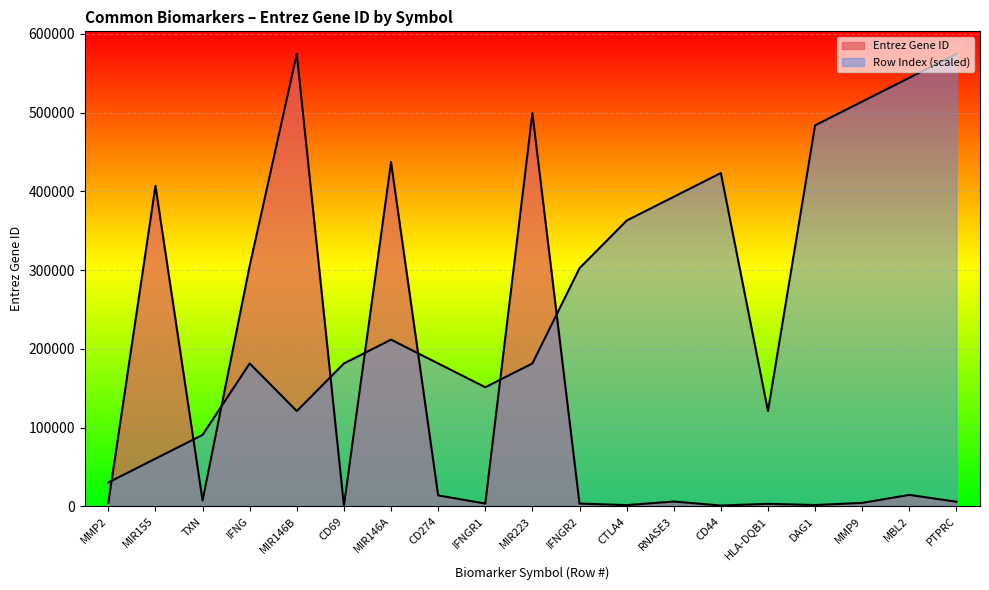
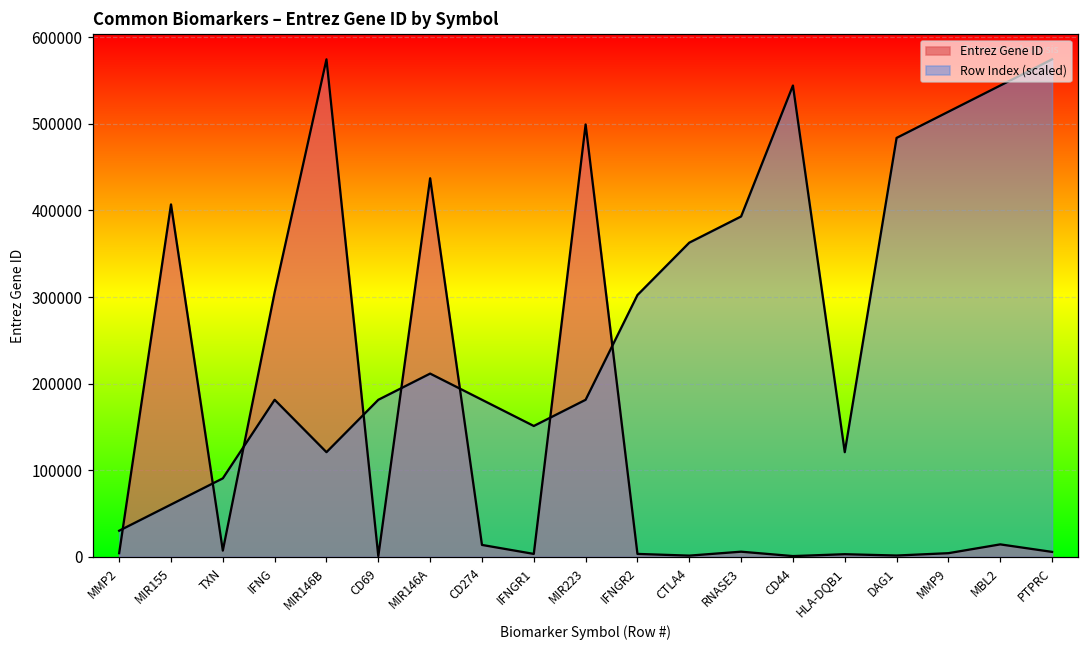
  {
    "Entrez Gene ID": {
      "MMP2": 0,
      "MIR155": 410000,
      "TXN": 10000,
      "IFNG": 310000,
      "MIR146B": 570000,
      "CD69": 0,
      "MIR146A": 440000,
      "CD274": 10000,
      "IFNGR1": 0,
      "MIR223": 500000,
      "IFNGR2": 0,
      "CTLA4": 0,
      "RNASE3": 10000,
      "CD44": 0,
      "HLA-DQB1": 0,
      "DAG1": 0,
      "MMP9": 0,
      "MBL2": 10000,
      "PTPRC": 10000
    },
    "Row Index (scaled)": {
      "MMP2": 30000,
      "MIR155": 60000,
      "TXN": 90000,
      "IFNG": 180000,
      "MIR146B": 120000,
      "CD69": 180000,
      "MIR146A": 210000,
      "CD274": 180000,
      "IFNGR1": 150000,
      "MIR223": 180000,
      "IFNGR2": 300000,
      "CTLA4": 360000,
      "RNASE3": 390000,
-     "CD44": 420000,
+     "CD44": 540000,
      "HLA-DQB1": 120000,
      "DAG1": 480000,
      "MMP9": 510000,
      "MBL2": 540000
    }
  }
